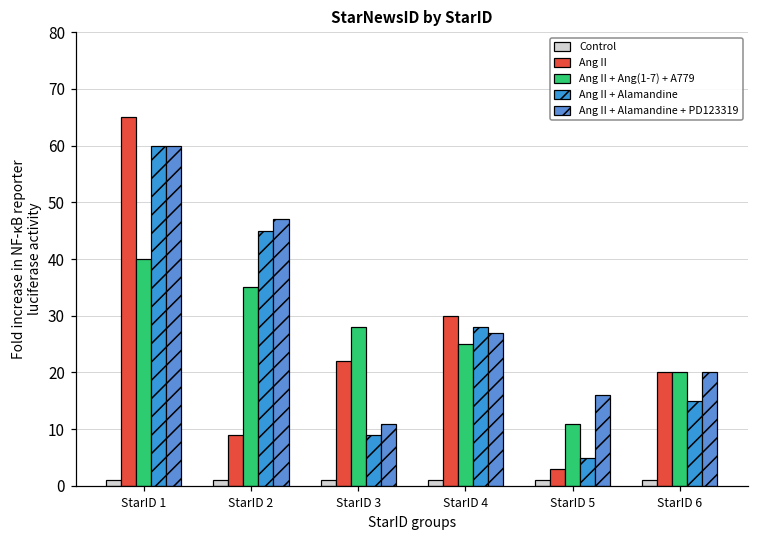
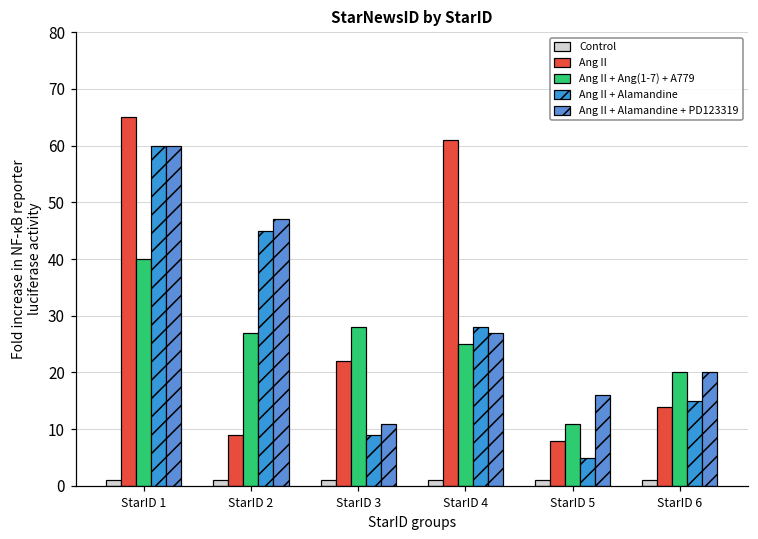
  {
    "Control": {
      "StarID 1": 1,
      "StarID 2": 1,
      "StarID 3": 1,
      "StarID 4": 1,
      "StarID 5": 1,
      "StarID 6": 1
    },
    "Ang II": {
      "StarID 1": 65,
      "StarID 2": 9,
      "StarID 3": 22,
-     "StarID 4": 30,
-     "StarID 5": 3,
-     "StarID 6": 20
+     "StarID 4": 61,
+     "StarID 5": 8,
+     "StarID 6": 14
    },
    "Ang II + Ang(1-7) + A779": {
      "StarID 1": 40,
-     "StarID 2": 35,
+     "StarID 2": 27,
      "StarID 3": 28,
      "StarID 4": 25,
      "StarID 5": 11,
      "StarID 6": 20
    }
  }
